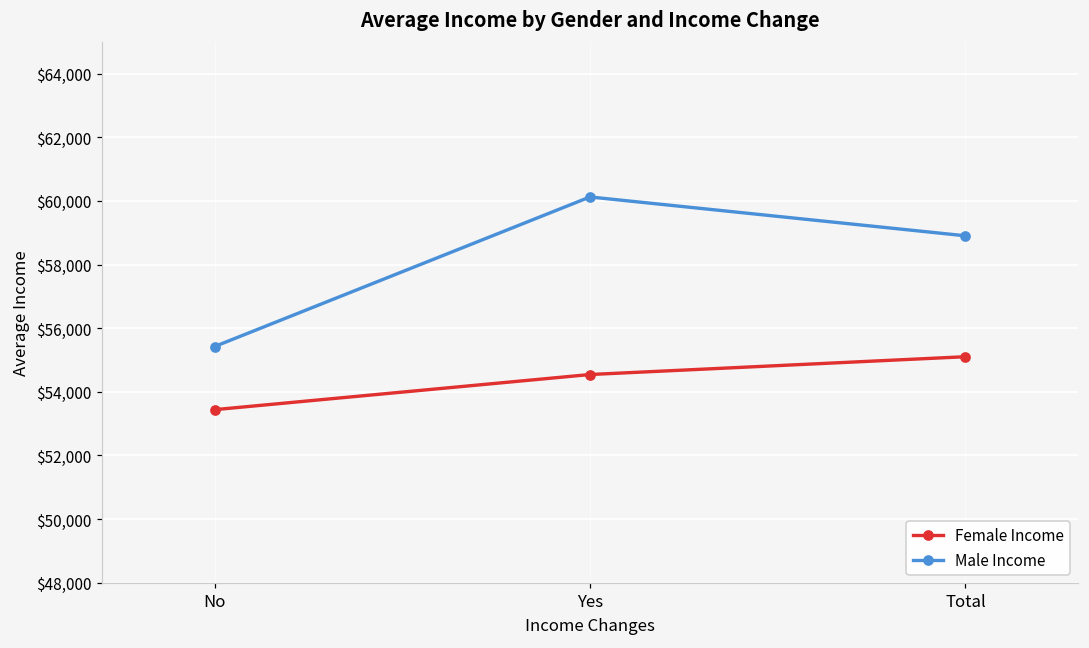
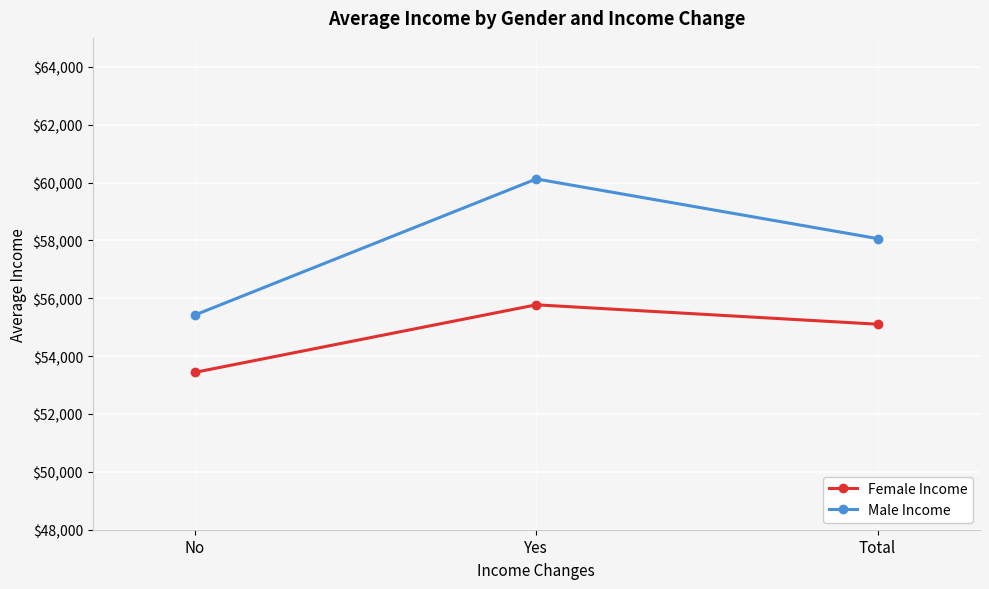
  {
    "Female Income": {
      "No": "$53,400",
-     "Yes": "$54,500",
+     "Yes": "$55,800",
      "Total": "$55,100"
    },
    "Male Income": {
      "No": "$55,400",
      "Yes": "$60,100",
-     "Total": "$58,900"
+     "Total": "$58,100"
    }
  }
